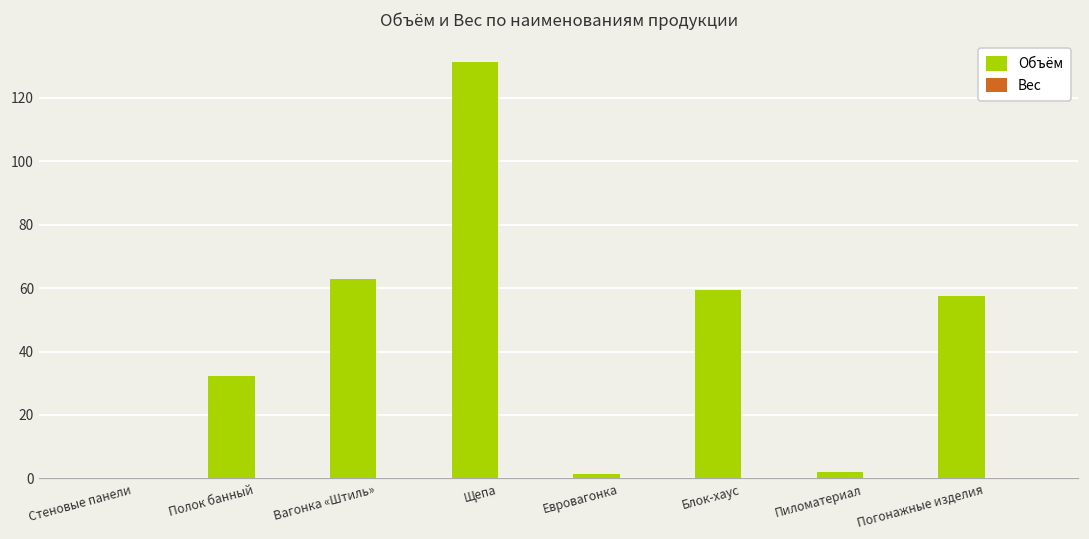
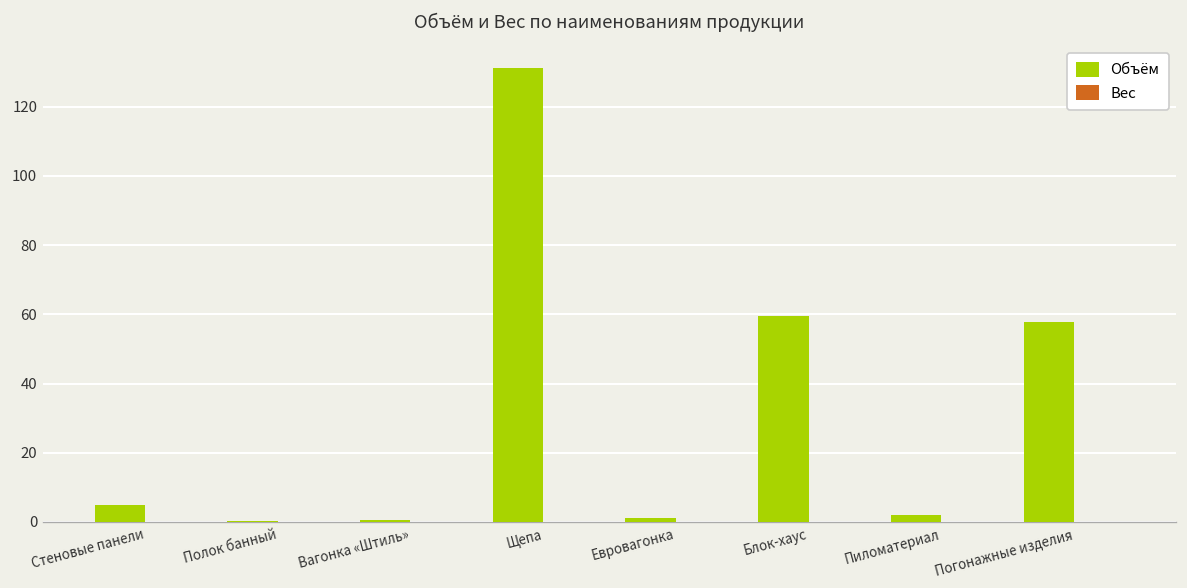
  {
    "Объём": {
-     "Стеновые панели": 0,
-     "Полок банный": 32,
-     "Вагонка «Штиль»": 63,
+     "Стеновые панели": 5,
+     "Полок банный": 0,
+     "Вагонка «Штиль»": 1,
      "Щепа": 131,
      "Евровагонка": 1,
      "Блок-хаус": 60,
      "Пиломатериал": 2,
      "Погонажные изделия": 58
    },
    "Вес": {
      "Стеновые панели": 0,
      "Полок банный": 0,
      "Вагонка «Штиль»": 0,
      "Щепа": 0,
      "Евровагонка": 0,
      "Блок-хаус": 0,
      "Пиломатериал": 0,
      "Погонажные изделия": 0
    }
  }
